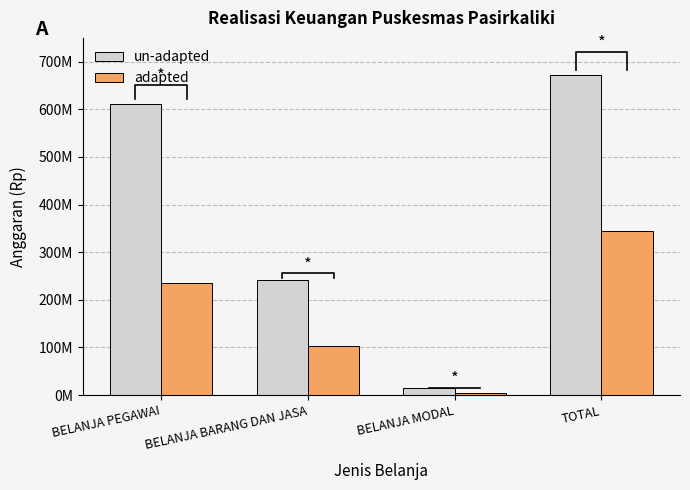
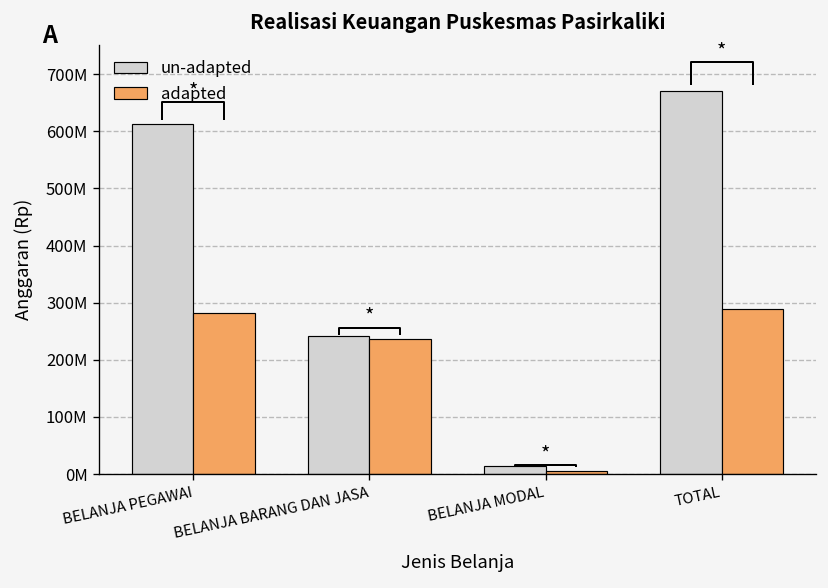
  {
    "un-adapted": {
      "BELANJA PEGAWAI": 610000000,
      "BELANJA BARANG DAN JASA": 240000000,
      "BELANJA MODAL": 10000000,
      "TOTAL": 670000000
    },
    "adapted": {
-     "BELANJA PEGAWAI": 240000000,
-     "BELANJA BARANG DAN JASA": 100000000,
-     "TOTAL": 340000000
+     "BELANJA PEGAWAI": 280000000,
+     "BELANJA BARANG DAN JASA": 240000000,
+     "TOTAL": 290000000
    }
  }
